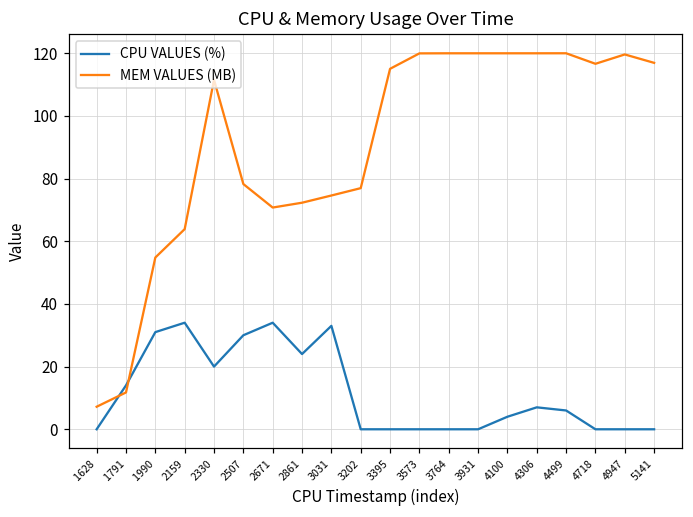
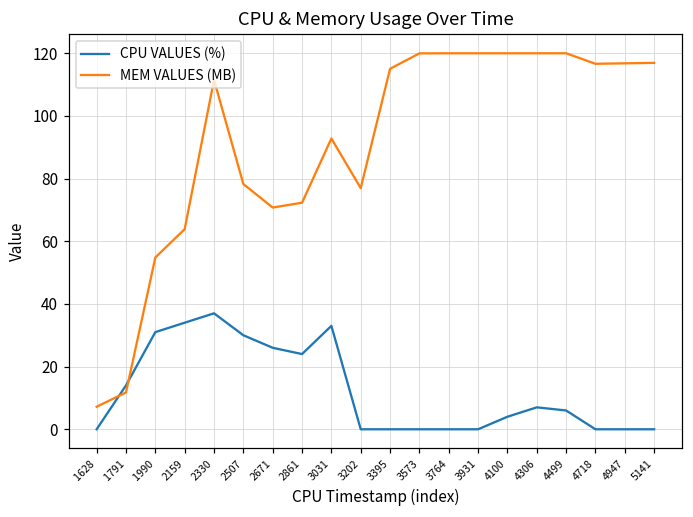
  {
    "CPU VALUES (%)": {
      "1628": 0,
      "1791": 14,
      "1990": 31,
      "2159": 34,
-     "2330": 20,
+     "2330": 37,
      "2507": 30,
-     "2671": 34,
+     "2671": 26,
      "2861": 24,
      "3031": 33,
      "3202": 0,
      "3395": 0,
      "3573": 0,
      "3764": 0,
      "3931": 0,
      "4100": 4,
      "4306": 7,
      "4499": 6,
      "4718": 0,
      "4947": 0,
      "5141": 0
    },
    "MEM VALUES (MB)": {
      "1628": 7,
      "1791": 12,
      "1990": 55,
      "2159": 64,
      "2507": 78,
      "2671": 71,
      "2861": 72,
-     "3031": 75,
+     "3031": 93,
      "3202": 77,
      "3395": 115,
      "3573": 120,
      "3764": 120,
      "3931": 120,
      "4100": 120,
      "4306": 120,
      "4499": 120,
      "4718": 117,
-     "4947": 120,
+     "4947": 117,
      "5141": 117
    }
  }
